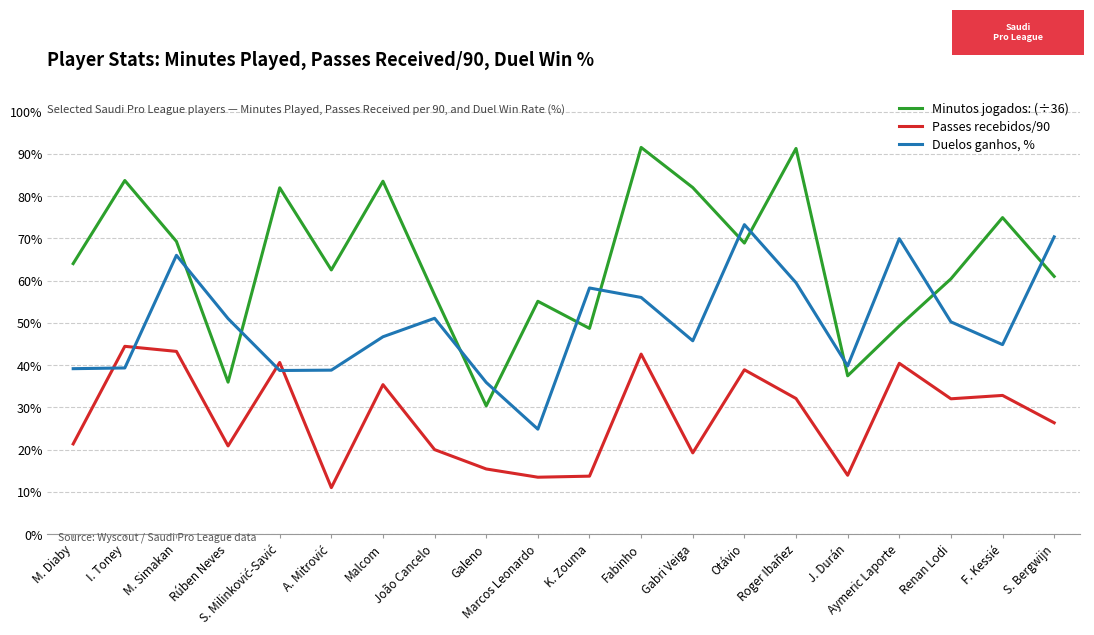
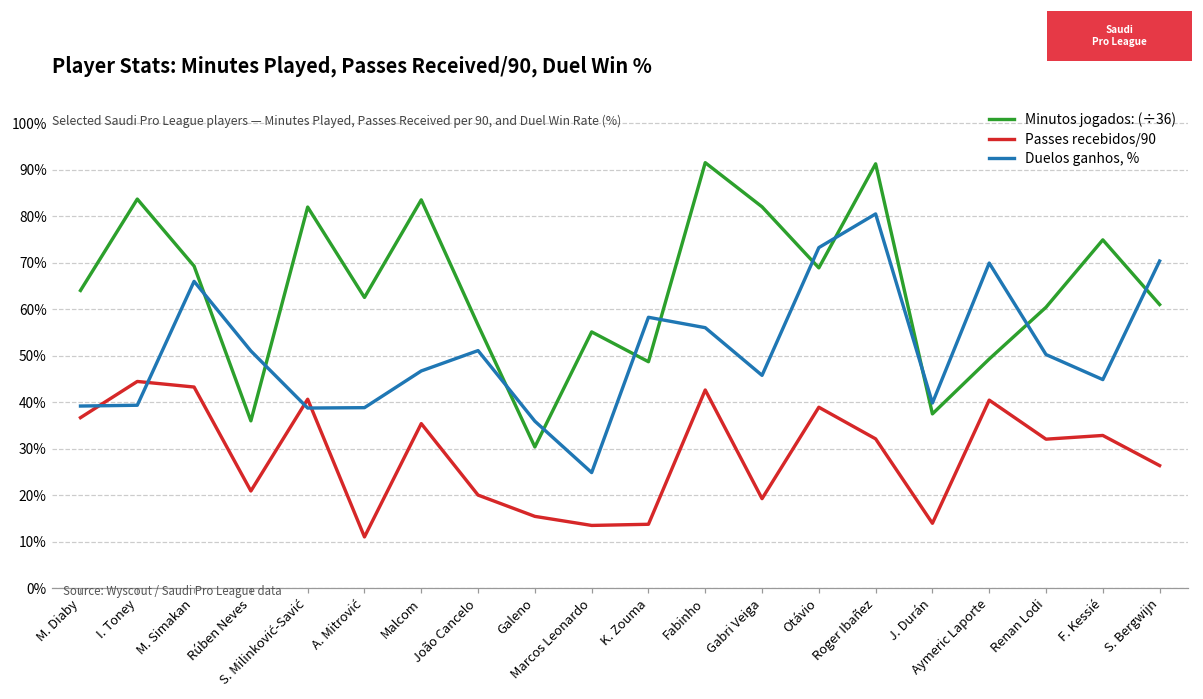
  {
    "Minutos jogados: (÷36)": {
      "M. Diaby": "64%",
      "I. Toney": "84%",
      "M. Simakan": "69%",
      "Rúben Neves": "36%",
      "S. Milinković-Savić": "82%",
      "A. Mitrović": "63%",
      "Malcom": "84%",
      "João Cancelo": "57%",
      "Galeno": "30%",
      "Marcos Leonardo": "55%",
      "K. Zouma": "49%",
      "Fabinho": "92%",
      "Gabri Veiga": "82%",
      "Otávio": "69%",
      "Roger Ibañez": "91%",
      "J. Durán": "37%",
      "Aymeric Laporte": "49%",
      "Renan Lodi": "60%",
      "F. Kessié": "75%",
      "S. Bergwijn": "61%"
    },
    "Passes recebidos/90": {
-     "M. Diaby": "21%",
+     "M. Diaby": "37%",
      "I. Toney": "44%",
      "M. Simakan": "43%",
      "Rúben Neves": "21%",
      "S. Milinković-Savić": "41%",
      "A. Mitrović": "11%",
      "Malcom": "35%",
      "João Cancelo": "20%",
      "Galeno": "15%",
      "Marcos Leonardo": "13%",
      "K. Zouma": "14%",
      "Fabinho": "43%",
      "Gabri Veiga": "19%",
      "Otávio": "39%",
      "Roger Ibañez": "32%",
      "J. Durán": "14%",
      "Aymeric Laporte": "40%",
      "Renan Lodi": "32%",
      "F. Kessié": "33%",
      "S. Bergwijn": "26%"
    },
    "Duelos ganhos, %": {
      "M. Diaby": "39%",
      "I. Toney": "39%",
      "M. Simakan": "66%",
      "Rúben Neves": "51%",
      "S. Milinković-Savić": "39%",
      "A. Mitrović": "39%",
      "Malcom": "47%",
      "João Cancelo": "51%",
      "Galeno": "36%",
      "Marcos Leonardo": "25%",
      "K. Zouma": "58%",
      "Fabinho": "56%",
      "Gabri Veiga": "46%",
      "Otávio": "73%",
-     "Roger Ibañez": "60%",
+     "Roger Ibañez": "81%",
      "J. Durán": "40%",
      "Aymeric Laporte": "70%",
      "Renan Lodi": "50%",
      "F. Kessié": "45%",
      "S. Bergwijn": "70%"
    }
  }
